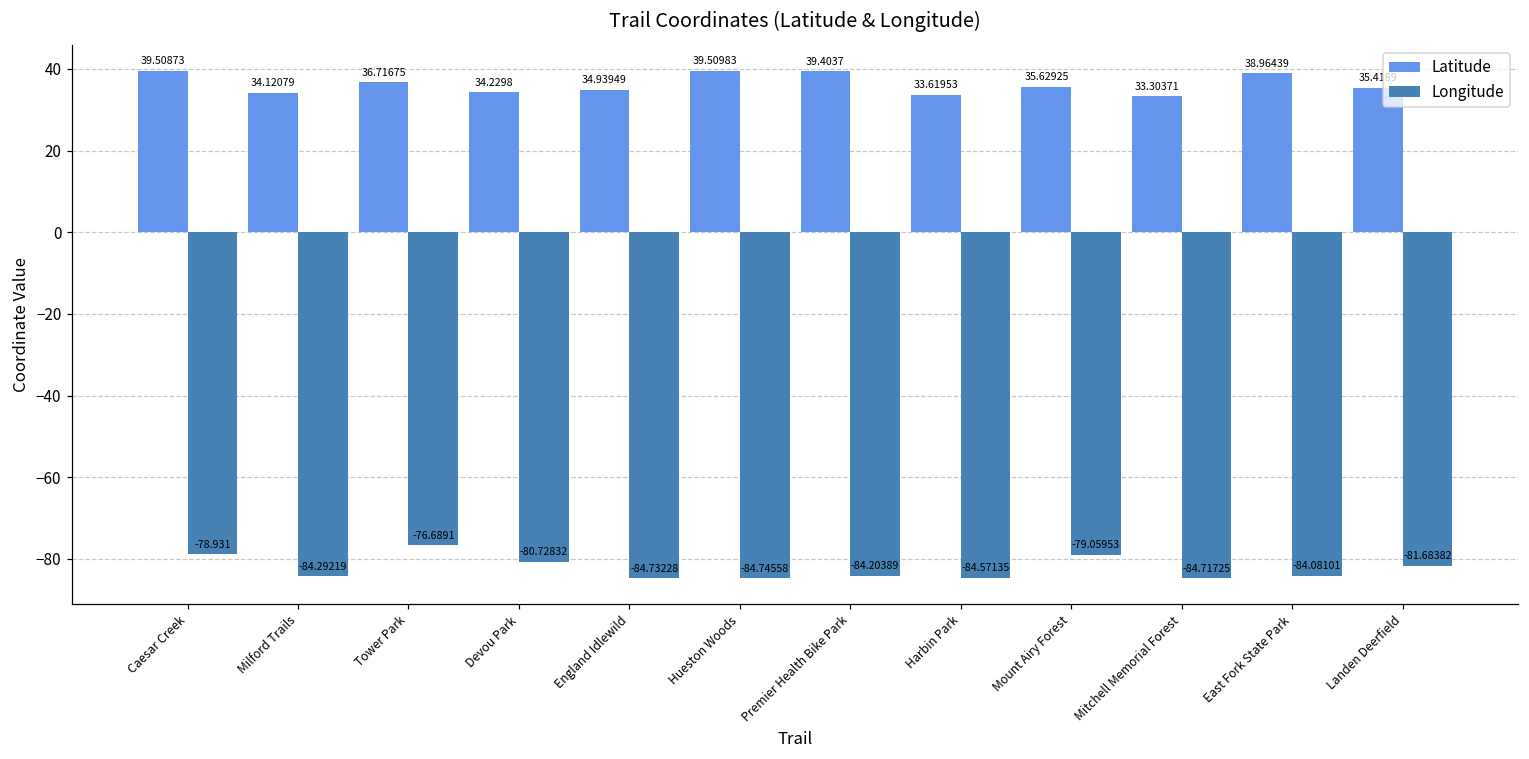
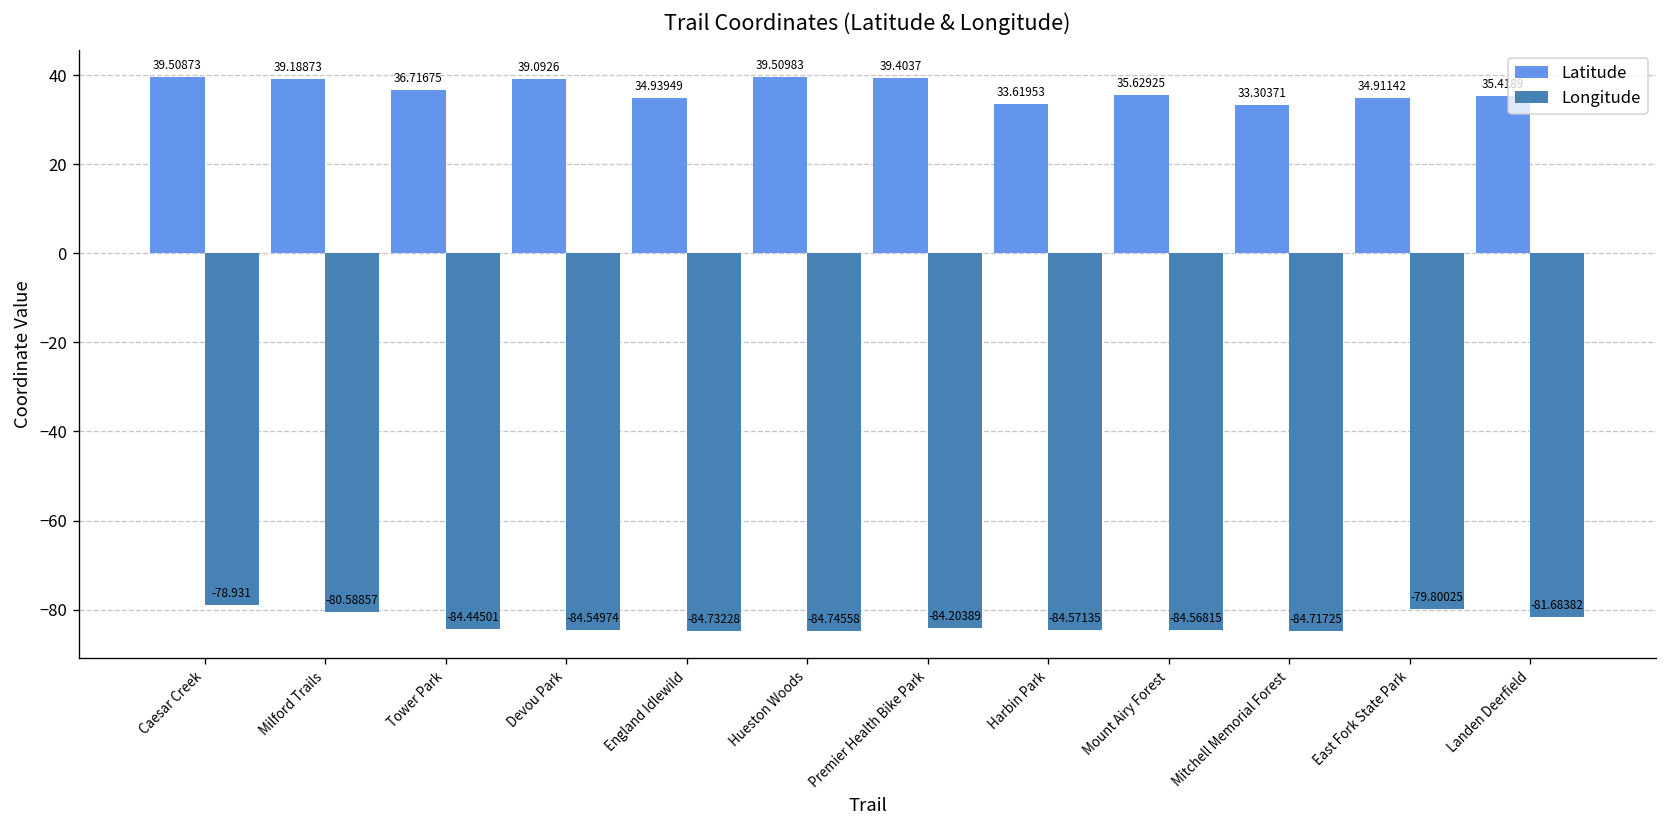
  {
    "Latitude": {
      "Caesar Creek": 39.50873,
-     "Milford Trails": 34.12079,
+     "Milford Trails": 39.18873,
      "Tower Park": 36.71675,
-     "Devou Park": 34.2298,
+     "Devou Park": 39.0926,
      "England Idlewild": 34.93949,
      "Hueston Woods": 39.50983,
      "Premier Health Bike Park": 39.4037,
      "Harbin Park": 33.61953,
      "Mount Airy Forest": 35.62925,
      "Mitchell Memorial Forest": 33.30371,
-     "East Fork State Park": 38.96439
+     "East Fork State Park": 34.91142
    },
    "Longitude": {
      "Caesar Creek": -78.931,
-     "Milford Trails": -84.29219,
-     "Tower Park": -76.6891,
-     "Devou Park": -80.72832,
+     "Milford Trails": -80.58857,
+     "Tower Park": -84.44501,
+     "Devou Park": -84.54974,
      "England Idlewild": -84.73228,
      "Hueston Woods": -84.74558,
      "Premier Health Bike Park": -84.20389,
      "Harbin Park": -84.57135,
-     "Mount Airy Forest": -79.05953,
+     "Mount Airy Forest": -84.56815,
      "Mitchell Memorial Forest": -84.71725,
-     "East Fork State Park": -84.08101,
+     "East Fork State Park": -79.80025,
      "Landen Deerfield": -81.68382
    }
  }
